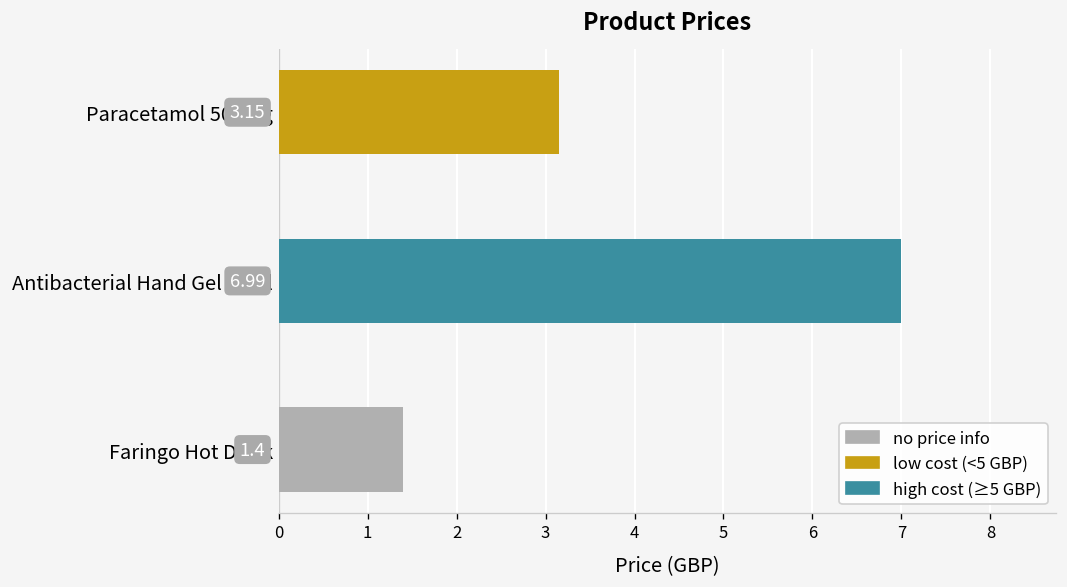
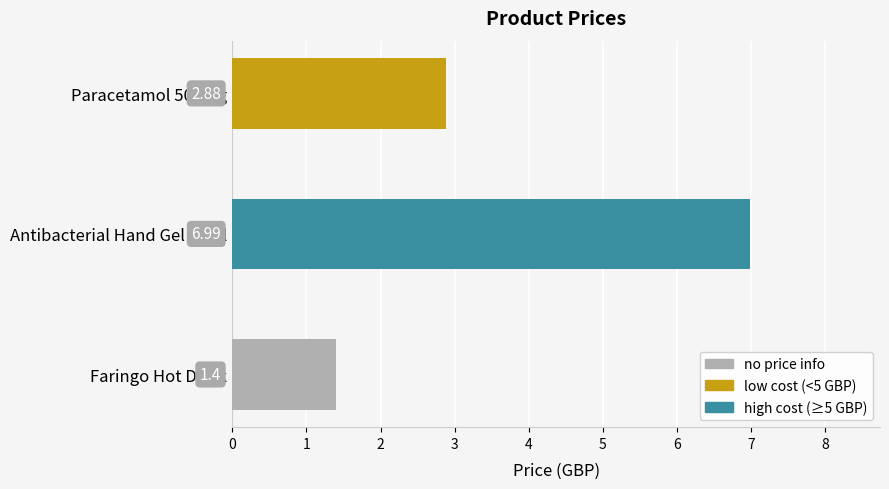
  {
-   "Paracetamol 500mg": 3.15
+   "Paracetamol 500mg": 2.88
  }
